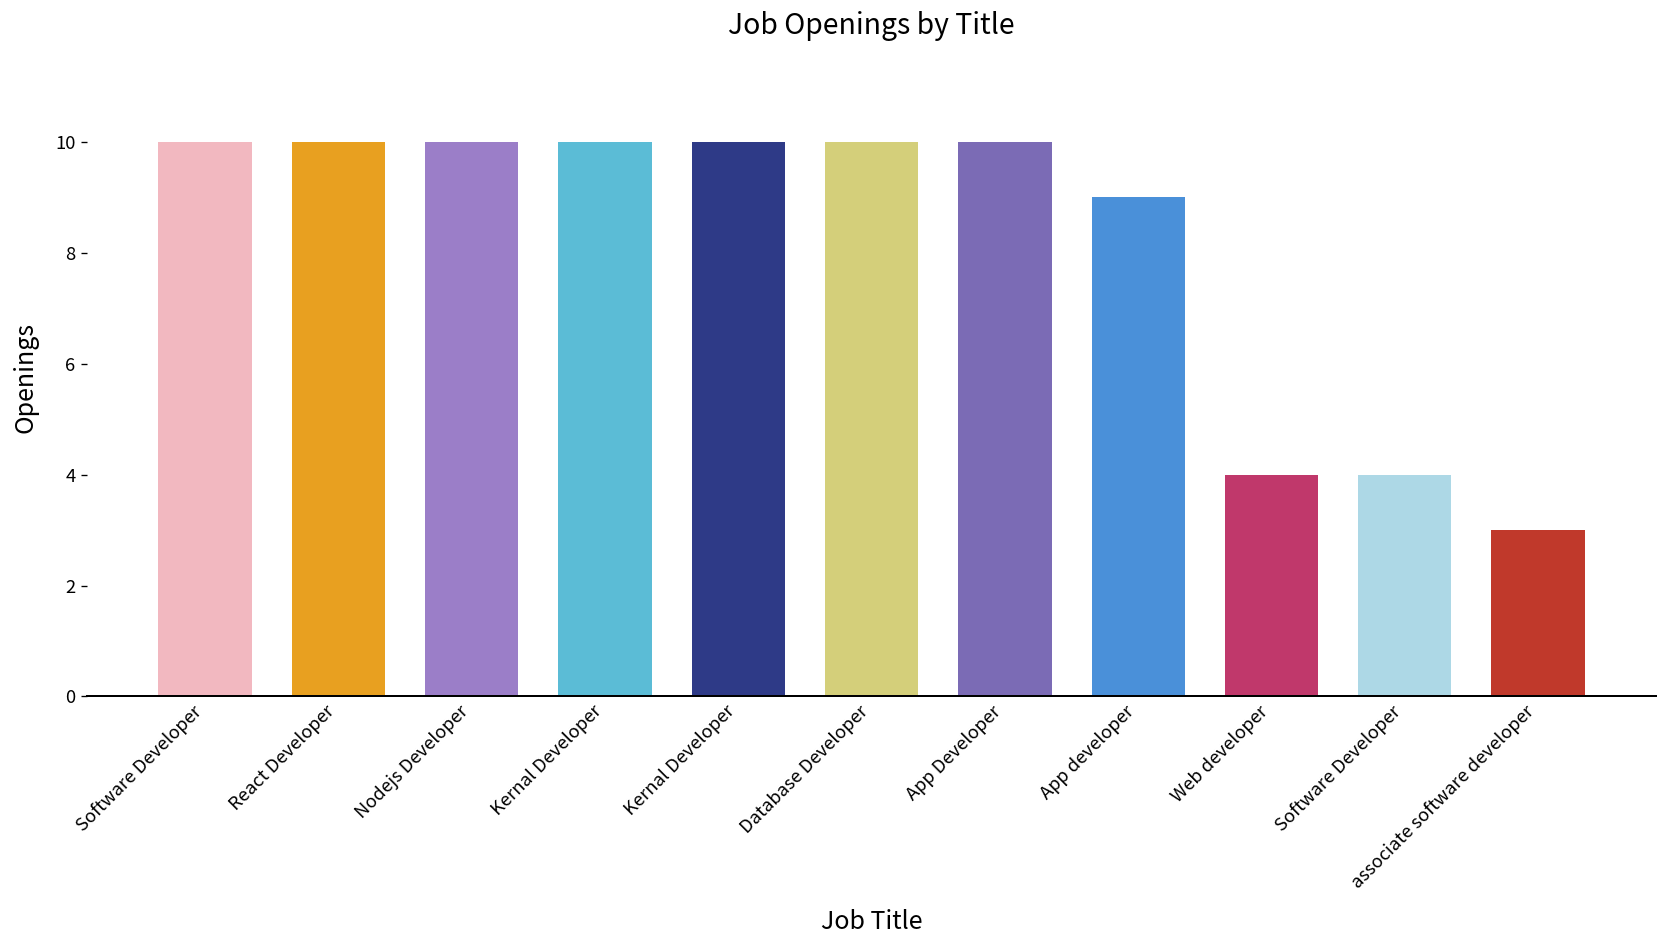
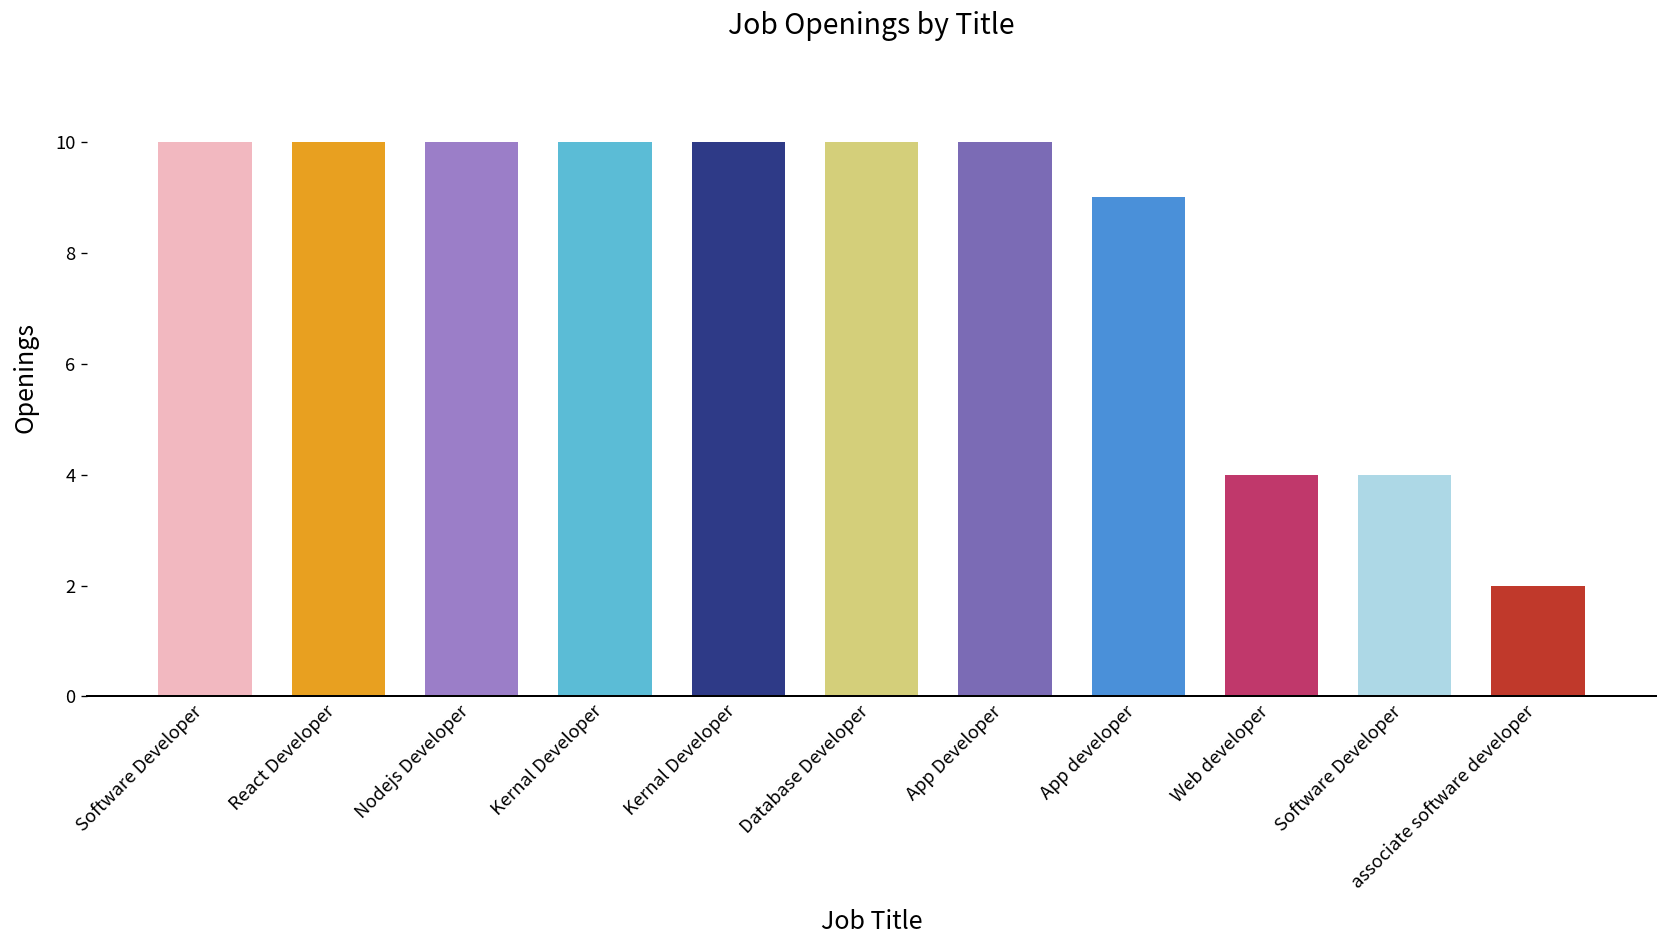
  {
    "React Developer": 10,
    "Nodejs Developer": 10,
    "Database Developer": 10,
    "App Developer": 10,
    "App developer": 9,
    "Web developer": 4,
-   "associate software developer": 3
+   "associate software developer": 2
  }
